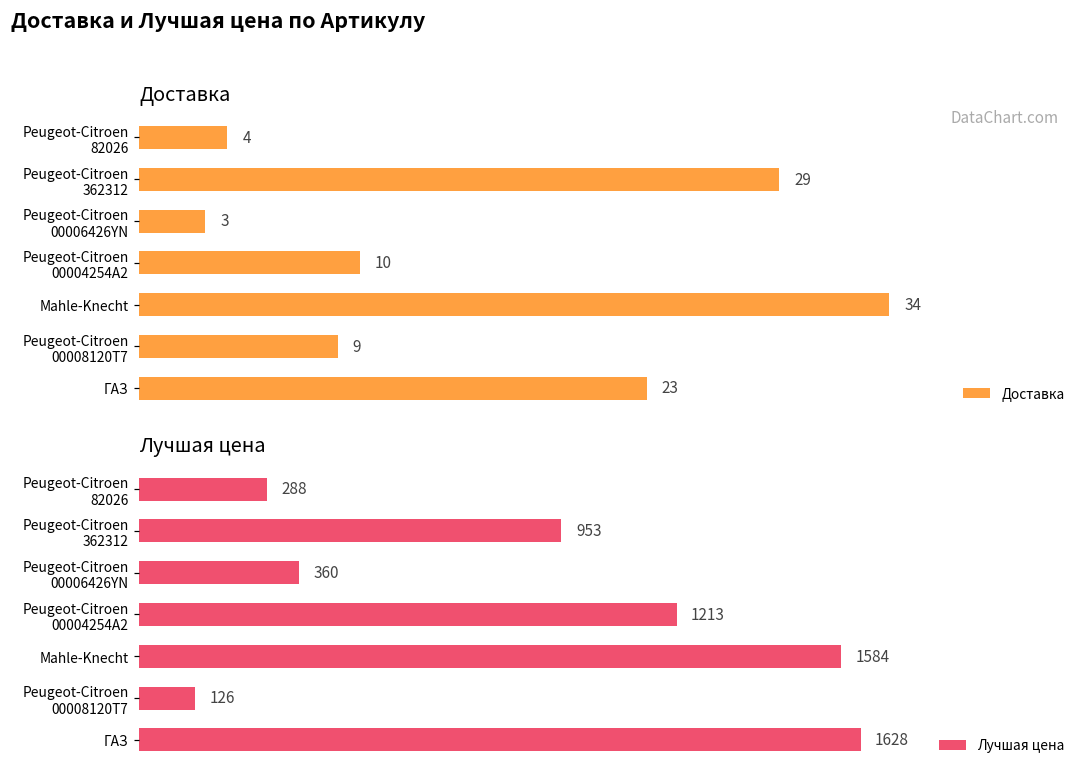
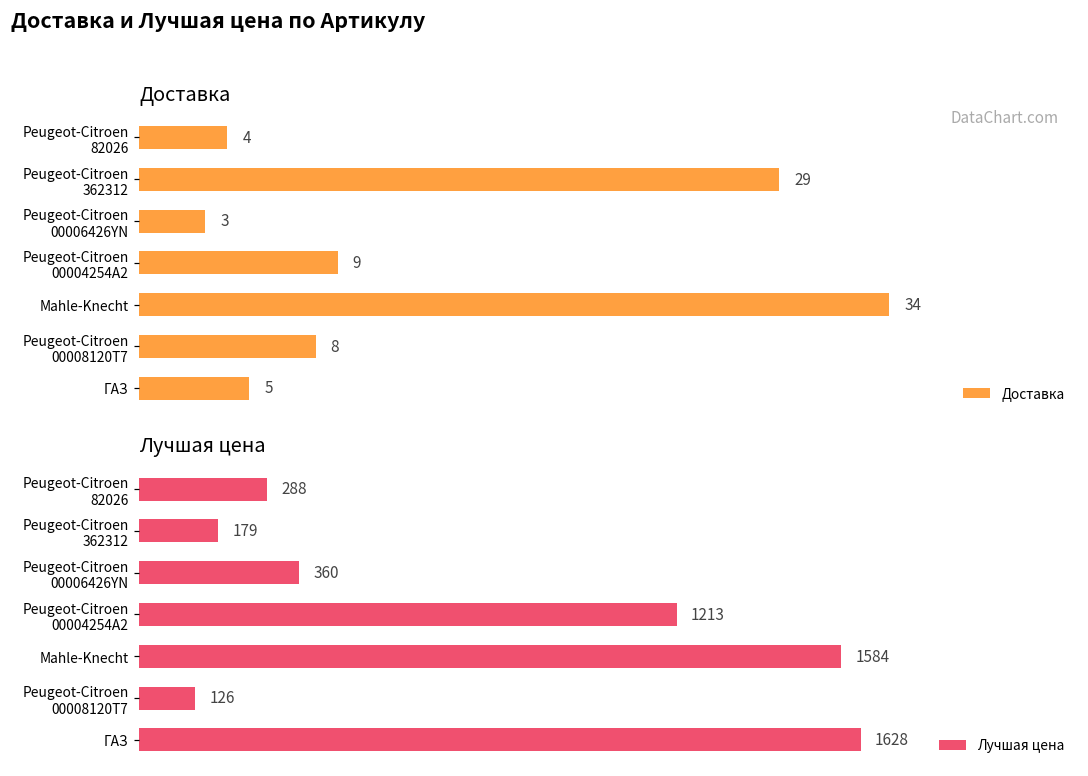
  {
    "Доставка": {
      "Peugeot-Citroen 82026": 4,
      "Peugeot-Citroen 362312": 29,
      "Peugeot-Citroen 00006426YN": 3,
-     "Peugeot-Citroen 00004254A2": 10,
+     "Peugeot-Citroen 00004254A2": 9,
      "Mahle-Knecht": 34,
-     "Peugeot-Citroen 00008120T7": 9,
-     "ГАЗ": 23
+     "Peugeot-Citroen 00008120T7": 8,
+     "ГАЗ": 5
    },
    "Лучшая цена": {
      "Peugeot-Citroen 82026": 288,
-     "Peugeot-Citroen 362312": 953,
+     "Peugeot-Citroen 362312": 179,
      "Peugeot-Citroen 00006426YN": 360,
      "Peugeot-Citroen 00004254A2": 1213,
      "Mahle-Knecht": 1584,
      "Peugeot-Citroen 00008120T7": 126,
      "ГАЗ": 1628
    }
  }
